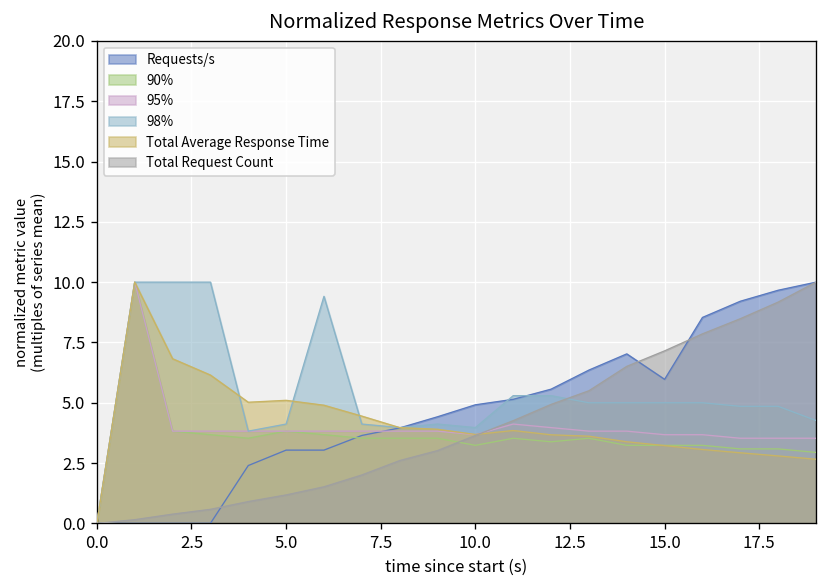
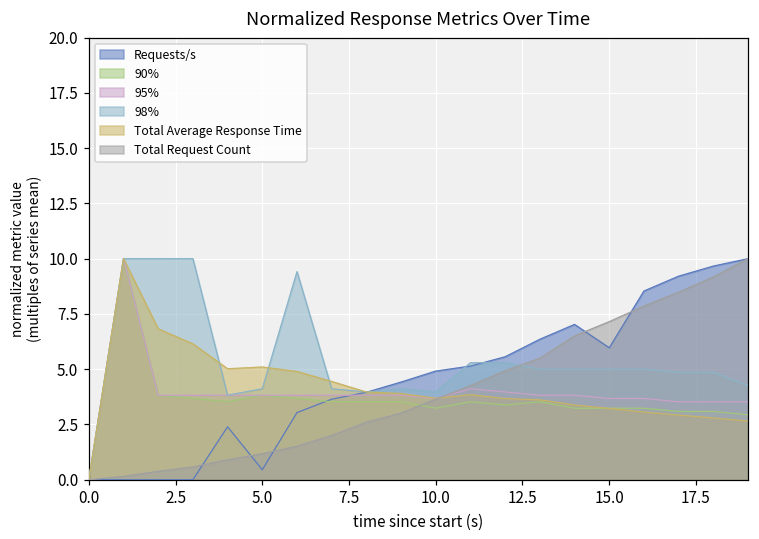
  {
    "Requests/s": {
-     "5.0": 3.0,
+     "5.0": 0.5,
      "10.0": 4.9,
      "15.0": 6.0
    }
  }
